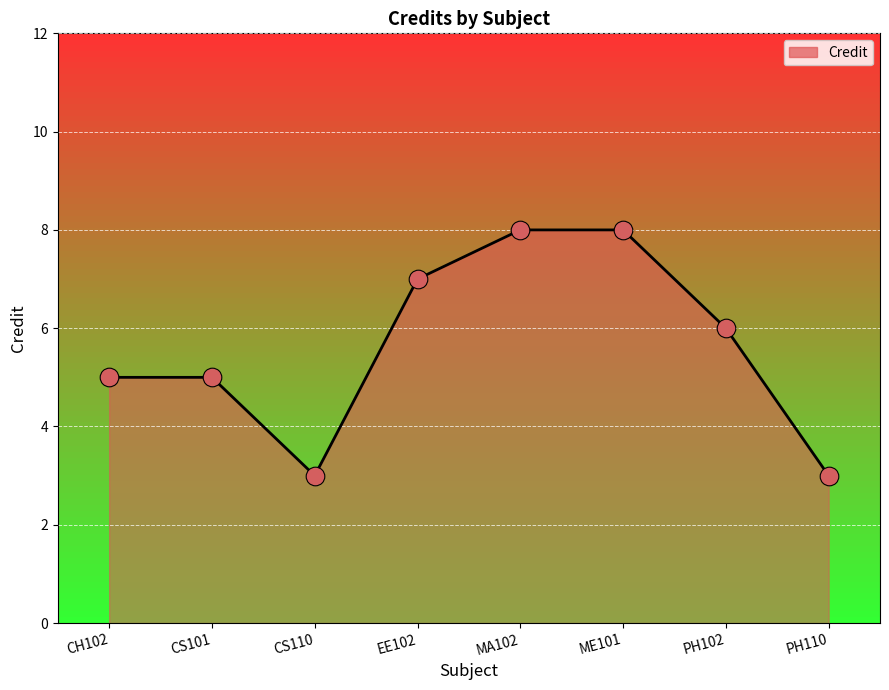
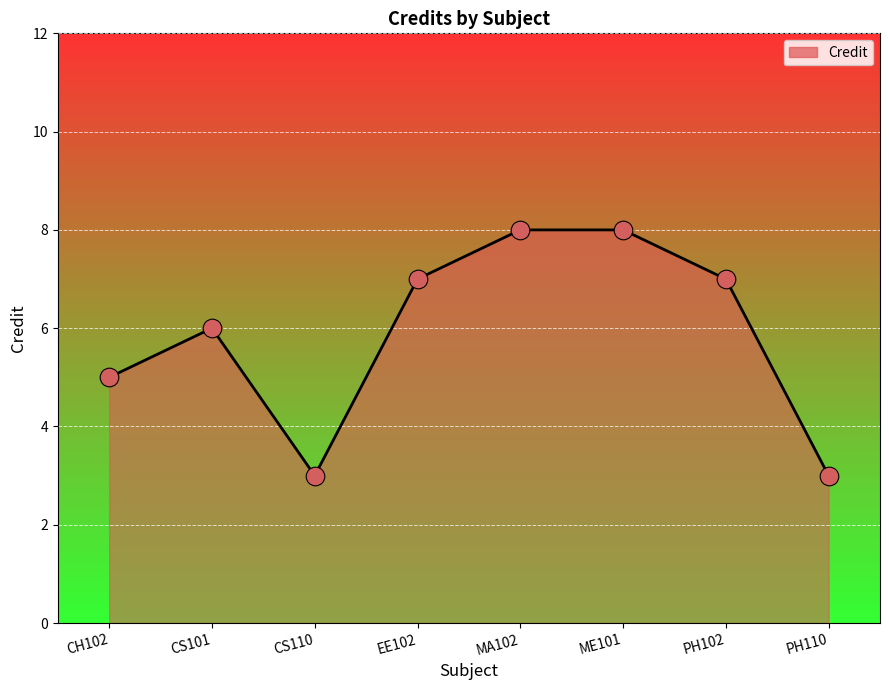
  {
    "CH102": 5,
-   "CS101": 5,
+   "CS101": 6,
    "CS110": 3,
    "EE102": 7,
    "MA102": 8,
    "ME101": 8,
-   "PH102": 6,
+   "PH102": 7,
    "PH110": 3
  }
